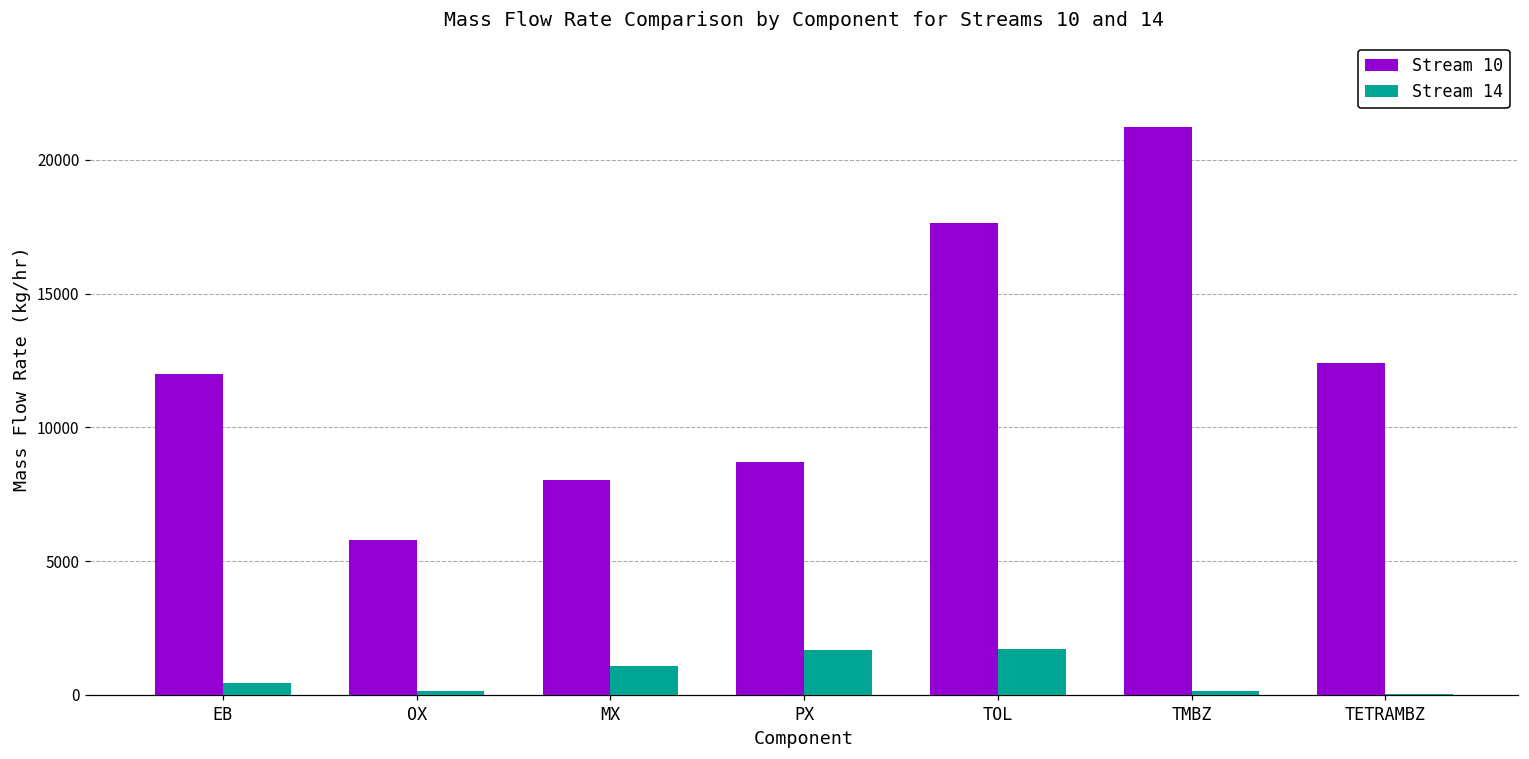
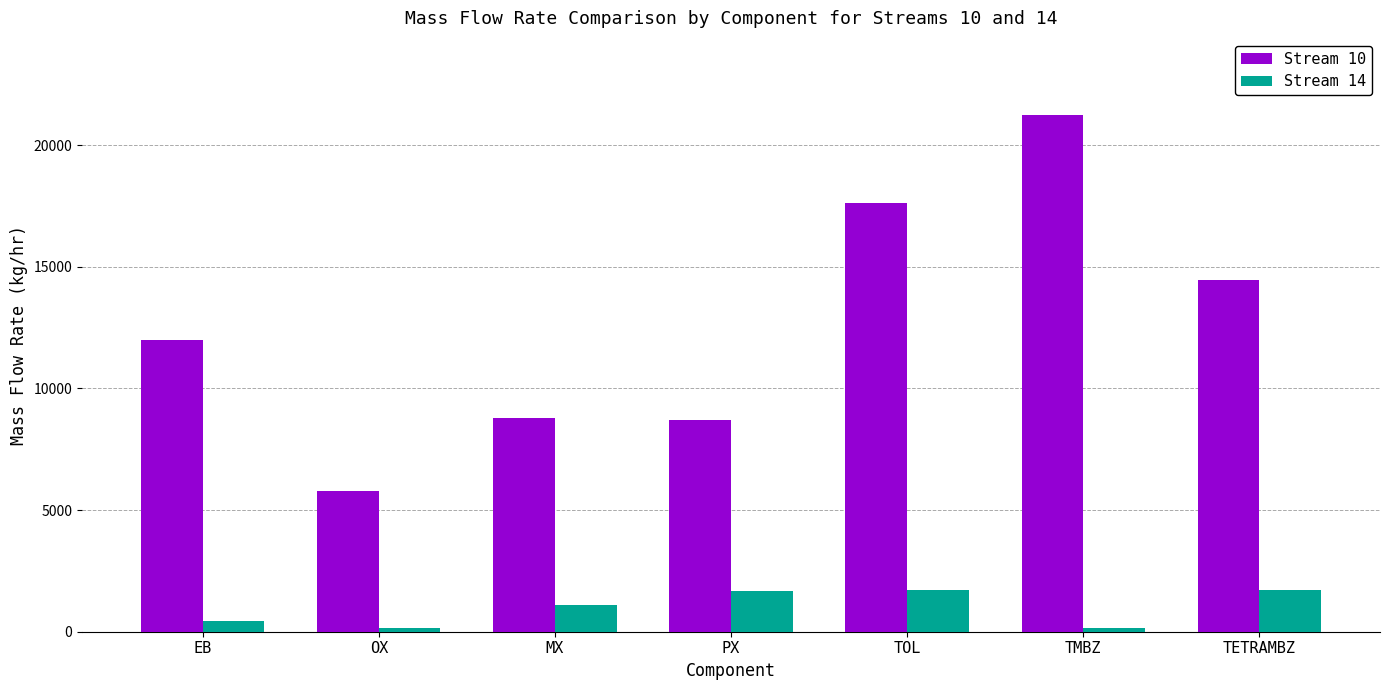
  {
    "Stream 10": {
      "EB": 12000,
      "OX": 5800,
-     "MX": 8000,
+     "MX": 8800,
      "PX": 8700,
      "TOL": 17600,
      "TMBZ": 21200,
-     "TETRAMBZ": 12400
+     "TETRAMBZ": 14500
    },
    "Stream 14": {
      "EB": 400,
      "OX": 100,
      "MX": 1100,
      "PX": 1700,
      "TOL": 1700,
      "TMBZ": 100,
-     "TETRAMBZ": 0
+     "TETRAMBZ": 1700
    }
  }
